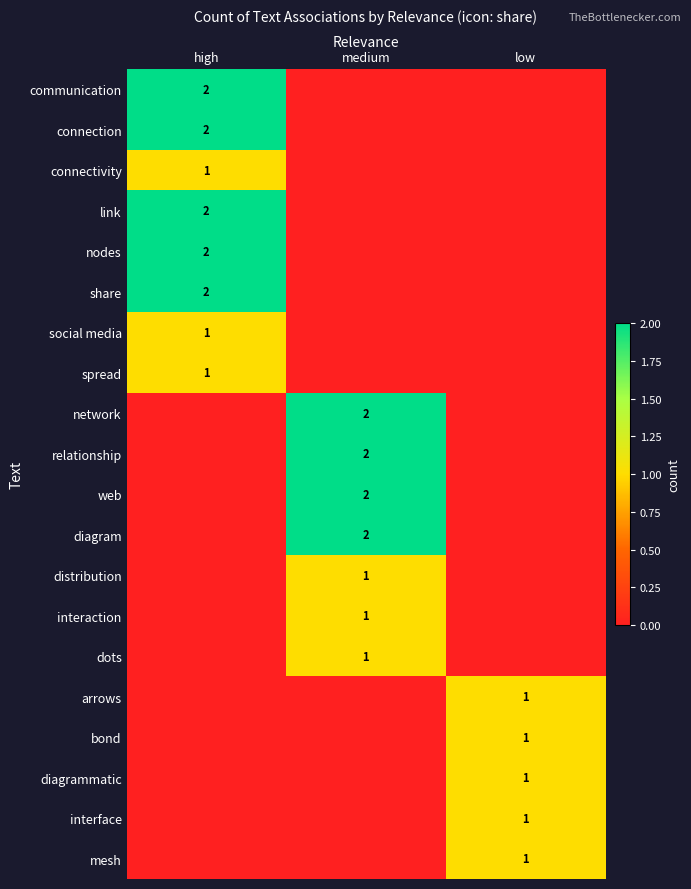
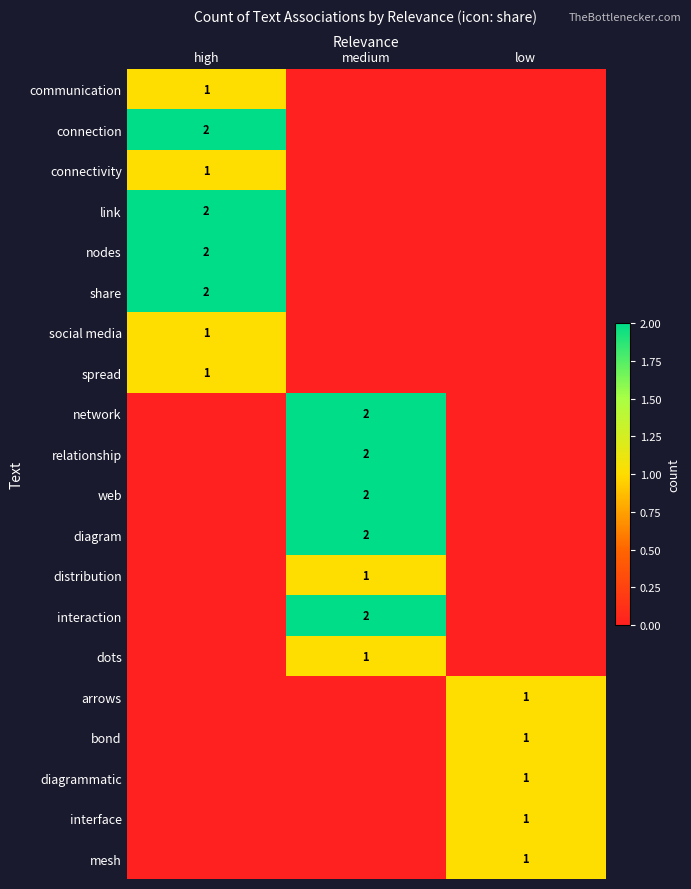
  {
    "communication": {
-     "high": 2
+     "high": 1
    },
    "connection": {
      "high": 2
    },
    "connectivity": {
      "high": 1
    },
    "link": {
      "high": 2
    },
    "nodes": {
      "high": 2
    },
    "share": {
      "high": 2
    },
    "social media": {
      "high": 1
    },
    "spread": {
      "high": 1
    },
    "network": {
      "medium": 2
    },
    "relationship": {
      "medium": 2
    },
    "web": {
      "medium": 2
    },
    "diagram": {
      "medium": 2
    },
    "distribution": {
      "medium": 1
    },
    "interaction": {
-     "medium": 1
+     "medium": 2
    },
    "dots": {
      "medium": 1
    },
    "arrows": {
      "low": 1
    },
    "bond": {
      "low": 1
    },
    "diagrammatic": {
      "low": 1
    },
    "interface": {
      "low": 1
    },
    "mesh": {
      "low": 1
    }
  }
